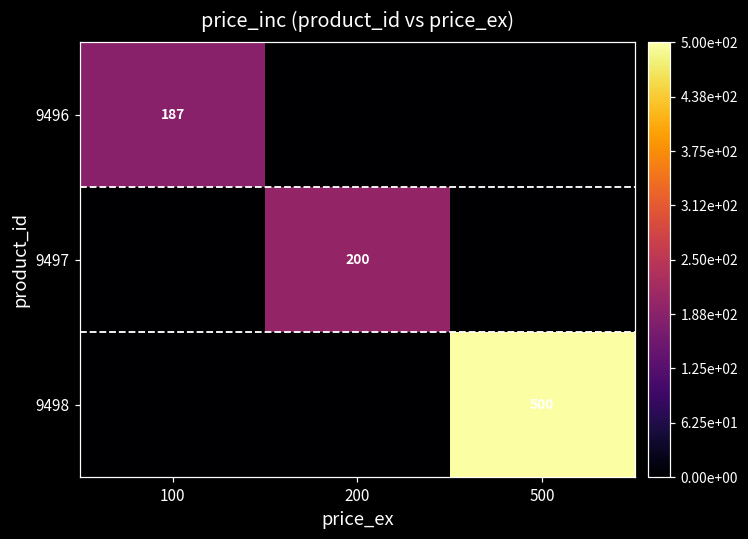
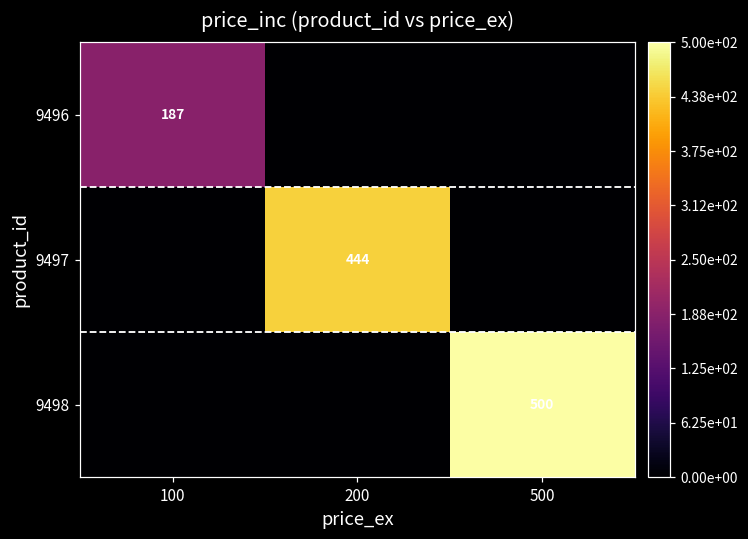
  {
    "9496": {
      "100": 187
    },
    "9497": {
-     "200": 200
+     "200": 444
    },
    "9498": {
      "500": 500
    }
  }
